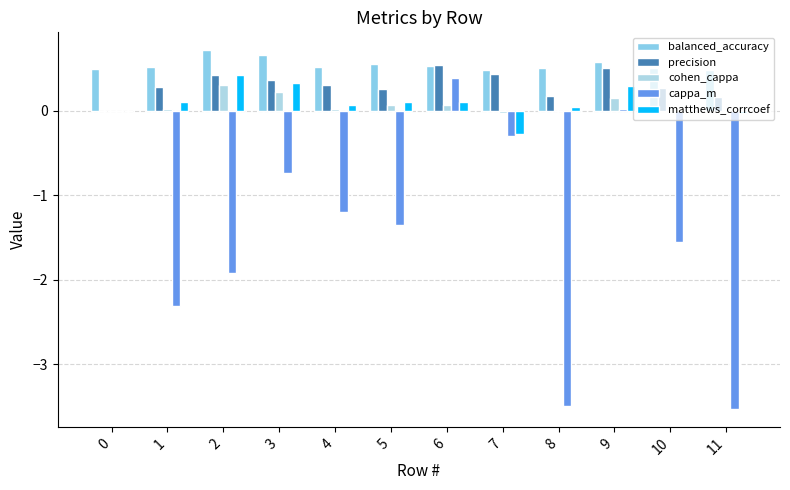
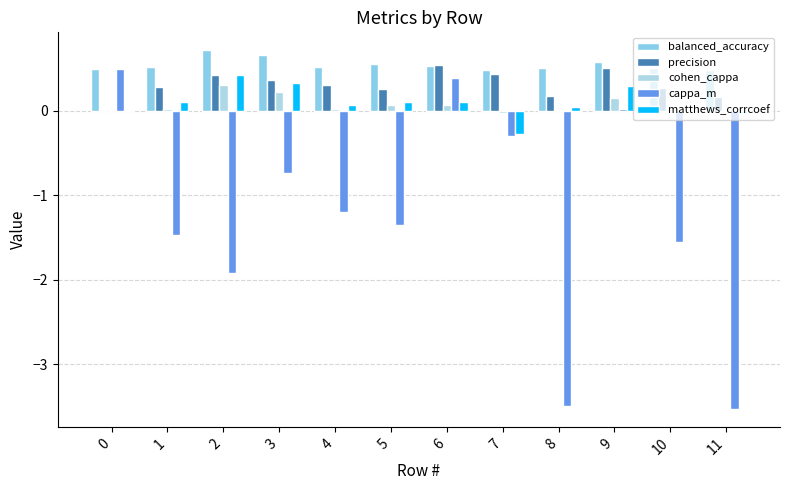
  {
    "precision": {
      "0": 0.0,
      "1": 0.3,
      "2": 0.4,
      "3": 0.4,
      "4": 0.3,
      "5": 0.3,
      "6": 0.5,
      "7": 0.4,
      "8": 0.2,
      "9": 0.5
    },
    "cappa_m": {
-     "0": 0.0,
-     "1": -2.3,
+     "0": 0.5,
+     "1": -1.5,
      "2": -1.9,
      "3": -0.7,
      "4": -1.2,
      "5": -1.3,
      "6": 0.4,
      "7": -0.3,
      "8": -3.5,
      "10": -1.6,
      "11": -3.5
    },
    "matthews_corrcoef": {
      "0": 0.0,
      "1": 0.1,
      "2": 0.4,
      "3": 0.3,
      "4": 0.1,
      "5": 0.1,
      "6": 0.1,
      "7": -0.3,
      "8": 0.0,
      "9": 0.3
    }
  }
